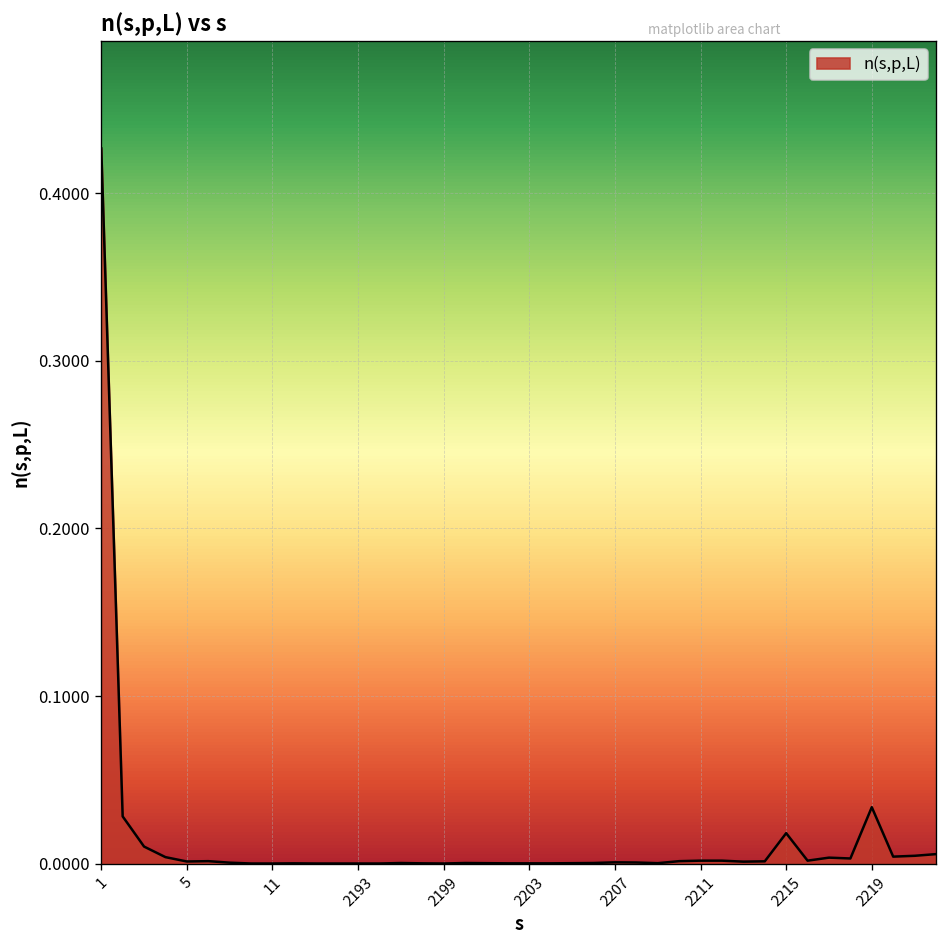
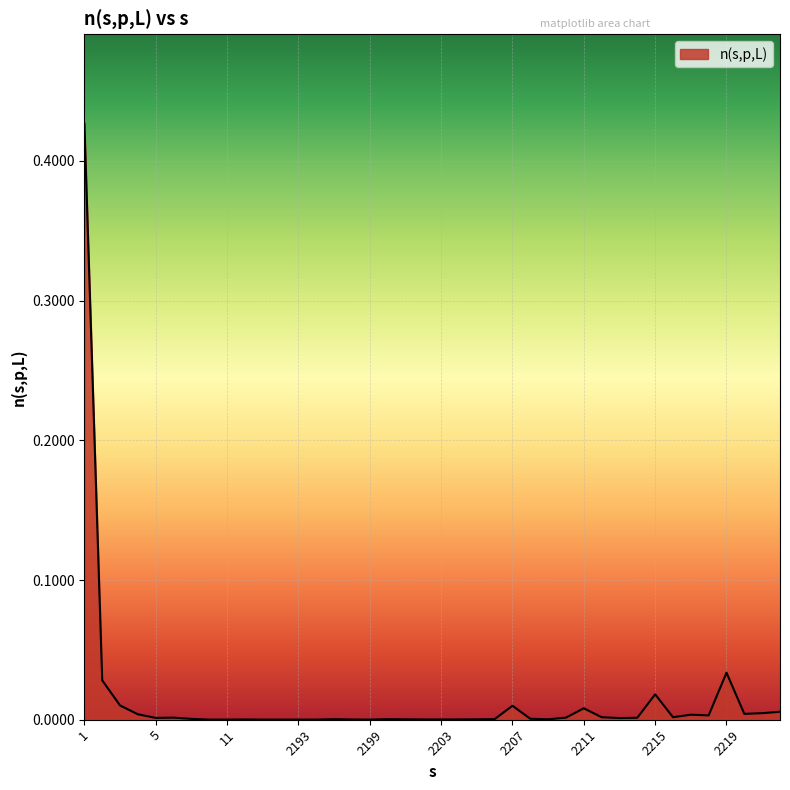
  {
    "2193": 0.000,
    "2199": 0.000,
    "2203": 0.000,
-   "2207": 0.001,
-   "2211": 0.002,
+   "2207": 0.010,
+   "2211": 0.008,
    "2215": 0.018,
    "2219": 0.034
  }
